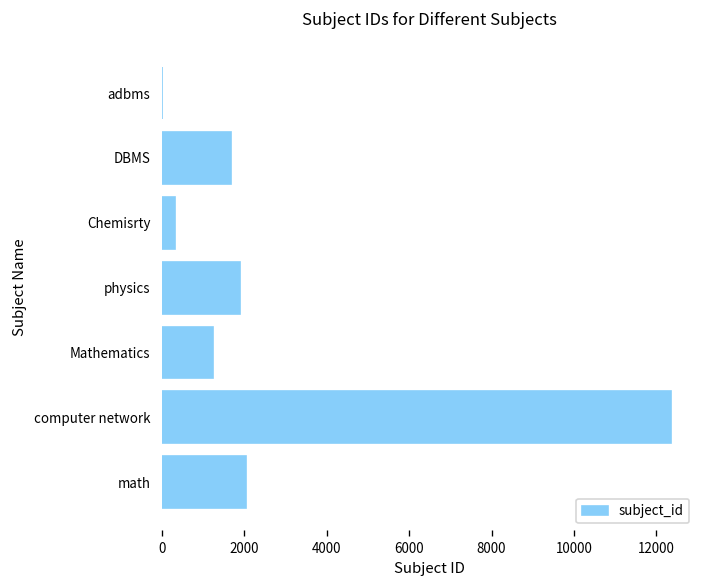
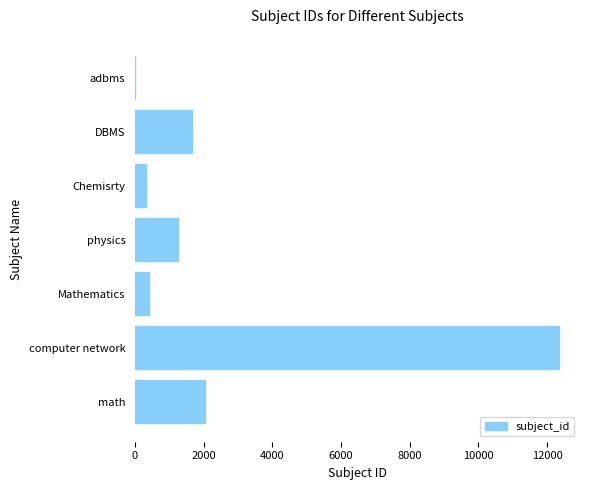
  {
    "DBMS": 1700,
    "Chemisrty": 300,
-   "physics": 1900,
-   "Mathematics": 1200,
+   "physics": 1300,
+   "Mathematics": 400,
    "computer network": 12300,
    "math": 2000
  }
